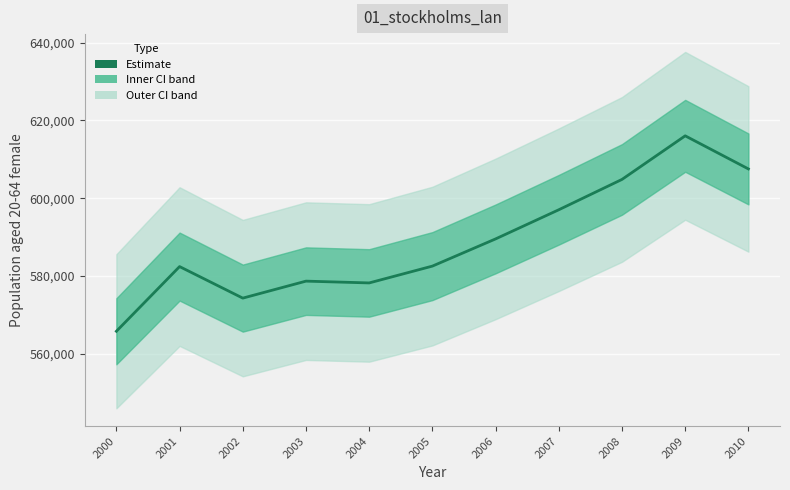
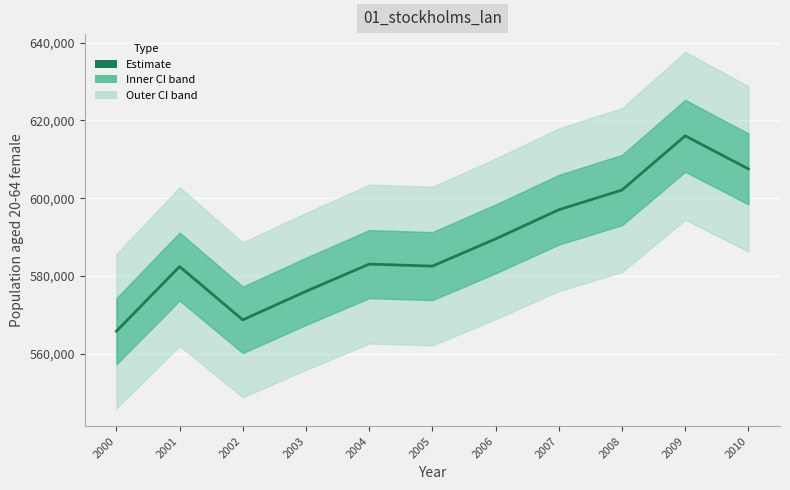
  {
    "Estimate": {
      "2000": "566,000",
      "2001": "582,000",
-     "2002": "574,000",
-     "2003": "579,000",
-     "2004": "578,000",
+     "2002": "569,000",
+     "2003": "576,000",
+     "2004": "583,000",
      "2005": "583,000",
      "2006": "590,000",
      "2007": "597,000",
-     "2008": "605,000",
+     "2008": "602,000",
      "2009": "616,000",
      "2010": "608,000"
    }
  }
